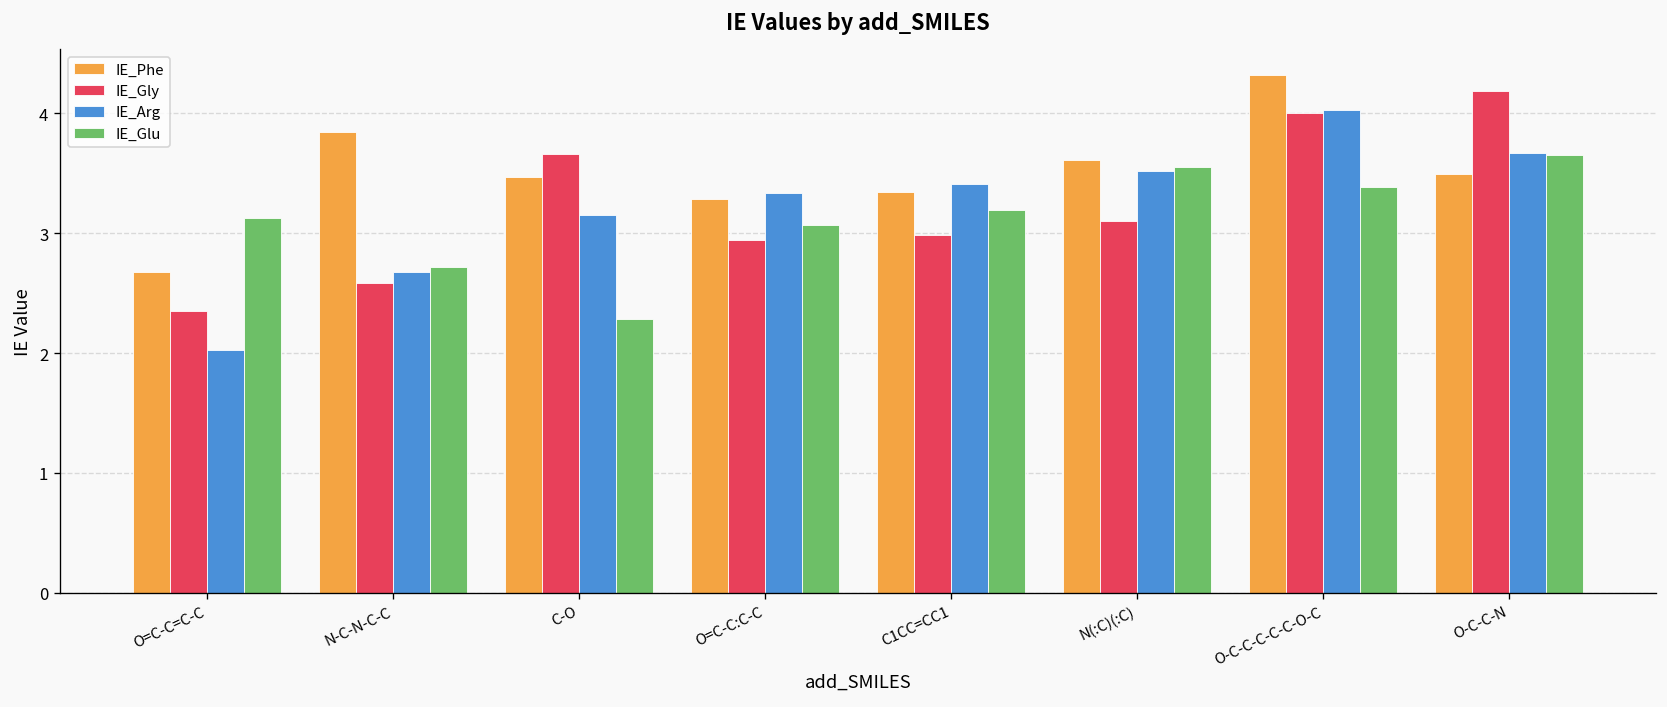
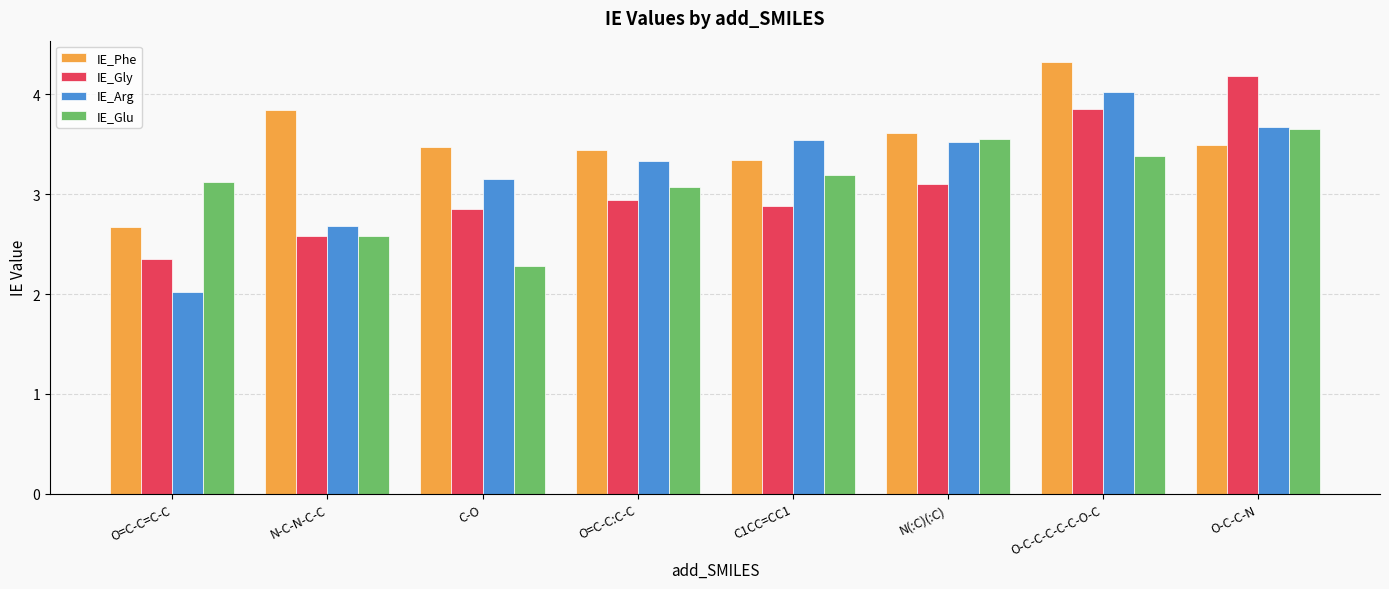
  {
    "IE_Phe": {
      "O=C-C=C-C": 2.7,
      "N-C-N-C-C": 3.8,
      "C-O": 3.5,
-     "O=C-C:C-C": 3.3,
+     "O=C-C:C-C": 3.4,
      "C1CC=CC1": 3.3,
      "N(:C)(:C)": 3.6,
      "O-C-C-C-C-C-O-C": 4.3,
      "O-C-C-N": 3.5
    },
    "IE_Gly": {
      "O=C-C=C-C": 2.3,
      "N-C-N-C-C": 2.6,
-     "C-O": 3.7,
+     "C-O": 2.8,
      "O=C-C:C-C": 2.9,
-     "C1CC=CC1": 3.0,
+     "C1CC=CC1": 2.9,
      "N(:C)(:C)": 3.1,
-     "O-C-C-C-C-C-O-C": 4.0,
+     "O-C-C-C-C-C-O-C": 3.9,
      "O-C-C-N": 4.2
    },
    "IE_Arg": {
      "O=C-C=C-C": 2.0,
      "N-C-N-C-C": 2.7,
      "C-O": 3.2,
      "O=C-C:C-C": 3.3,
-     "C1CC=CC1": 3.4,
+     "C1CC=CC1": 3.5,
      "N(:C)(:C)": 3.5,
      "O-C-C-C-C-C-O-C": 4.0,
      "O-C-C-N": 3.7
    },
    "IE_Glu": {
      "O=C-C=C-C": 3.1,
-     "N-C-N-C-C": 2.7,
+     "N-C-N-C-C": 2.6,
      "C-O": 2.3,
      "O=C-C:C-C": 3.1,
      "C1CC=CC1": 3.2,
      "N(:C)(:C)": 3.6,
      "O-C-C-C-C-C-O-C": 3.4,
      "O-C-C-N": 3.6
    }
  }
